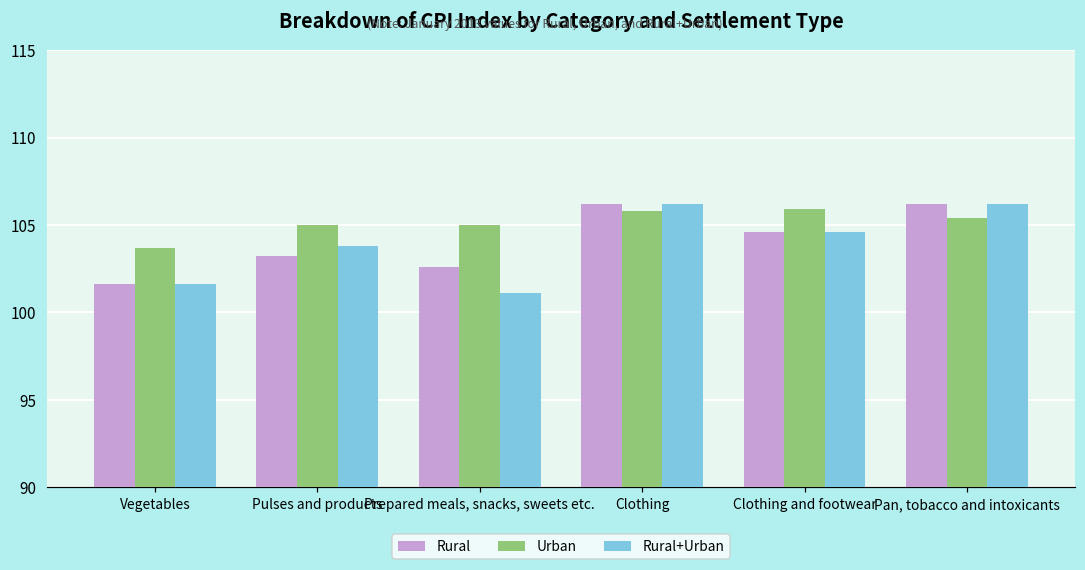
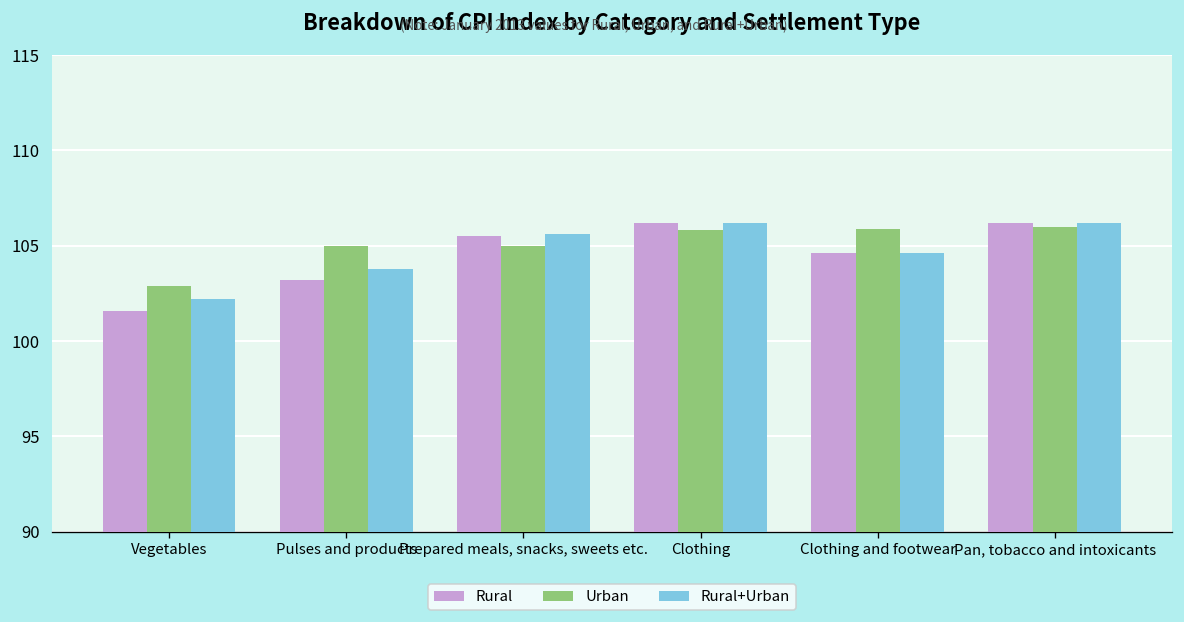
  {
    "Rural": {
      "Vegetables": 101.6,
      "Pulses and products": 103.2,
-     "Prepared meals, snacks, sweets etc.": 102.6,
+     "Prepared meals, snacks, sweets etc.": 105.5,
      "Clothing": 106.2,
      "Clothing and footwear": 104.6,
      "Pan, tobacco and intoxicants": 106.2
    },
    "Urban": {
-     "Vegetables": 103.7,
+     "Vegetables": 102.9,
      "Pulses and products": 105.0,
      "Prepared meals, snacks, sweets etc.": 105.0,
      "Clothing": 105.8,
      "Clothing and footwear": 105.9,
-     "Pan, tobacco and intoxicants": 105.4
+     "Pan, tobacco and intoxicants": 106.0
    },
    "Rural+Urban": {
-     "Vegetables": 101.6,
+     "Vegetables": 102.2,
      "Pulses and products": 103.8,
-     "Prepared meals, snacks, sweets etc.": 101.1,
+     "Prepared meals, snacks, sweets etc.": 105.6,
      "Clothing": 106.2,
      "Clothing and footwear": 104.6,
      "Pan, tobacco and intoxicants": 106.2
    }
  }
